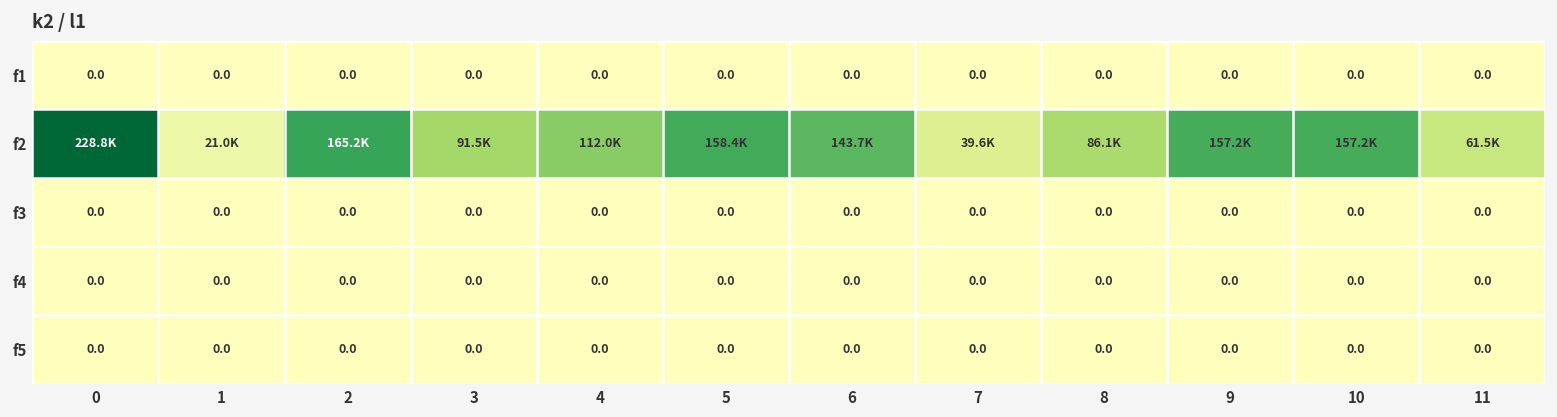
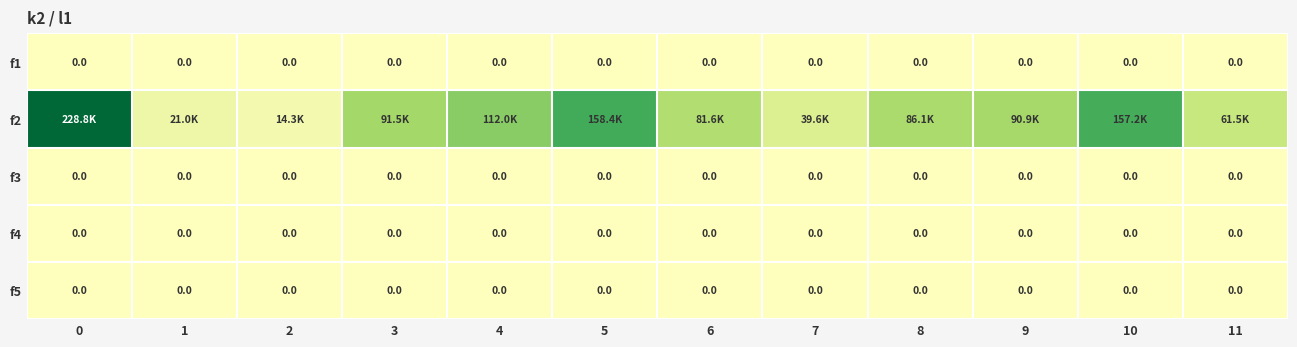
  {
    "f1": {
      "0": "0.0",
      "1": "0.0",
      "2": "0.0",
      "3": "0.0",
      "4": "0.0",
      "5": "0.0",
      "6": "0.0",
      "7": "0.0",
      "8": "0.0",
      "9": "0.0",
      "10": "0.0",
      "11": "0.0"
    },
    "f2": {
      "0": "228.8K",
      "1": "21.0K",
-     "2": "165.2K",
+     "2": "14.3K",
      "3": "91.5K",
      "4": "112.0K",
      "5": "158.4K",
-     "6": "143.7K",
+     "6": "81.6K",
      "7": "39.6K",
      "8": "86.1K",
-     "9": "157.2K",
+     "9": "90.9K",
      "10": "157.2K",
      "11": "61.5K"
    },
    "f3": {
      "0": "0.0",
      "1": "0.0",
      "2": "0.0",
      "3": "0.0",
      "4": "0.0",
      "5": "0.0",
      "6": "0.0",
      "7": "0.0",
      "8": "0.0",
      "9": "0.0",
      "10": "0.0",
      "11": "0.0"
    },
    "f4": {
      "0": "0.0",
      "1": "0.0",
      "2": "0.0",
      "3": "0.0",
      "4": "0.0",
      "5": "0.0",
      "6": "0.0",
      "7": "0.0",
      "8": "0.0",
      "9": "0.0",
      "10": "0.0",
      "11": "0.0"
    },
    "f5": {
      "0": "0.0",
      "1": "0.0",
      "2": "0.0",
      "3": "0.0",
      "4": "0.0",
      "5": "0.0",
      "6": "0.0",
      "7": "0.0",
      "8": "0.0",
      "9": "0.0",
      "10": "0.0",
      "11": "0.0"
    }
  }
